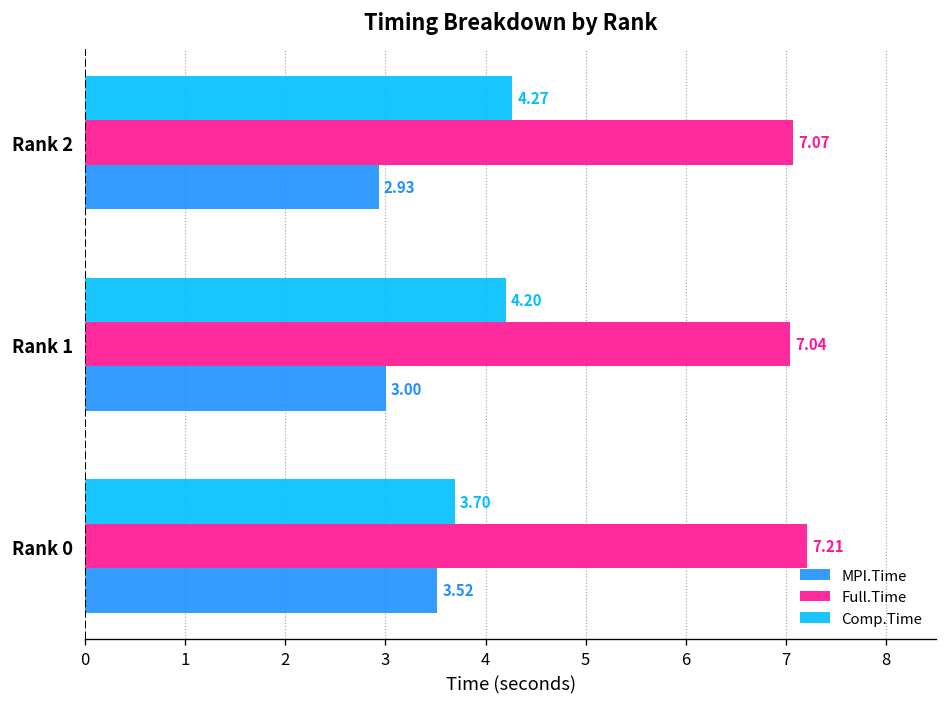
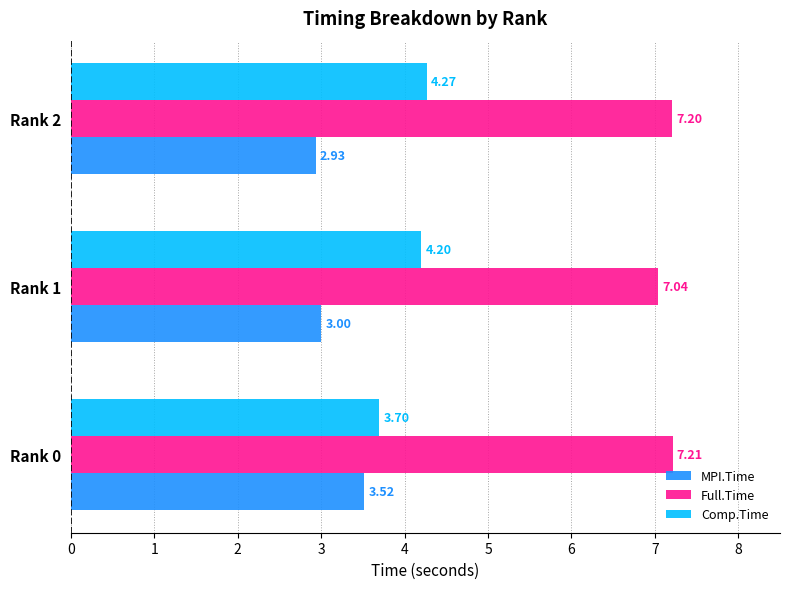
  {
    "Full.Time": {
-     "Rank 2": 7.07,
+     "Rank 2": 7.20,
      "Rank 1": 7.04,
      "Rank 0": 7.21
    }
  }
